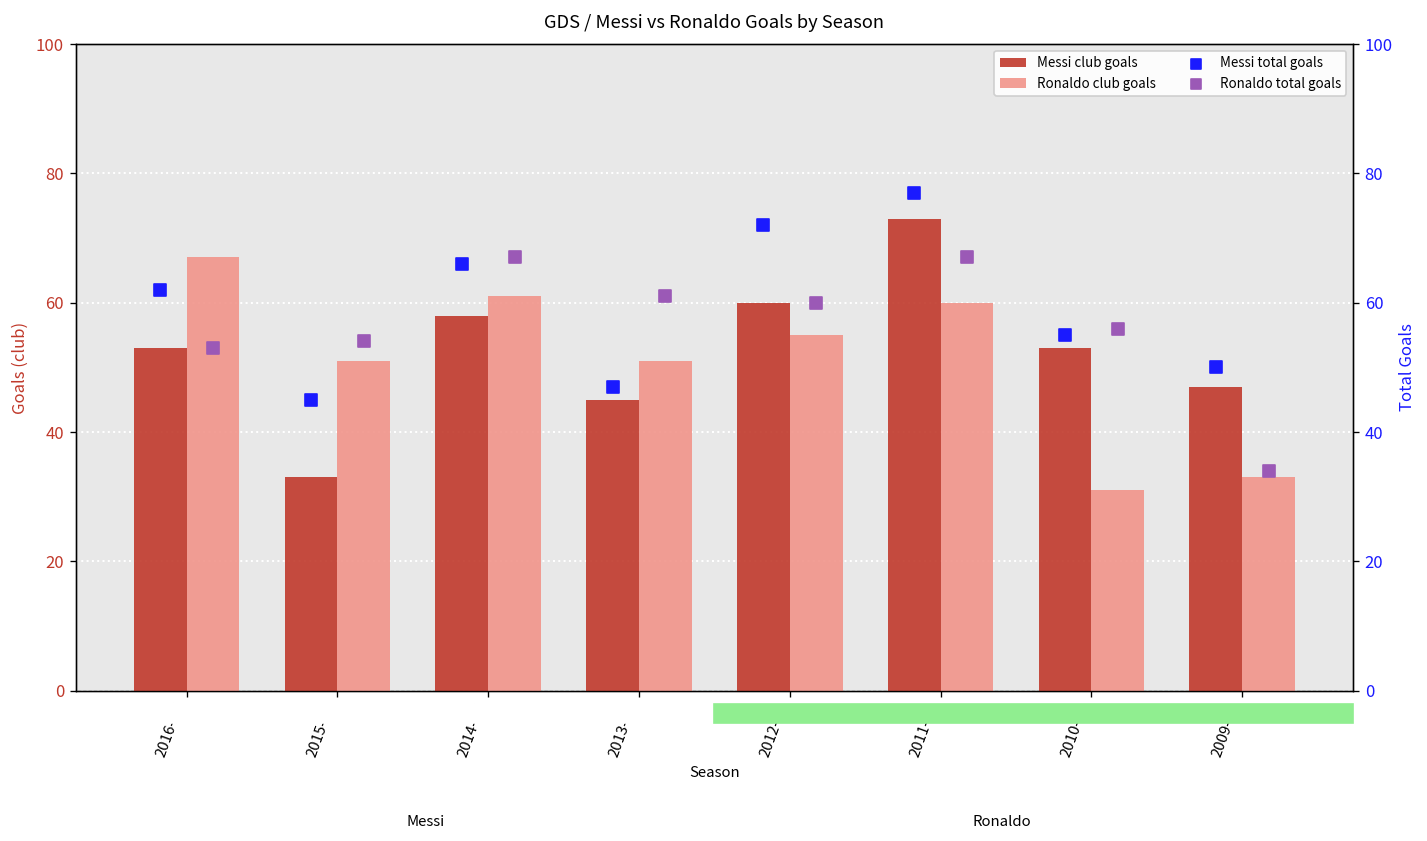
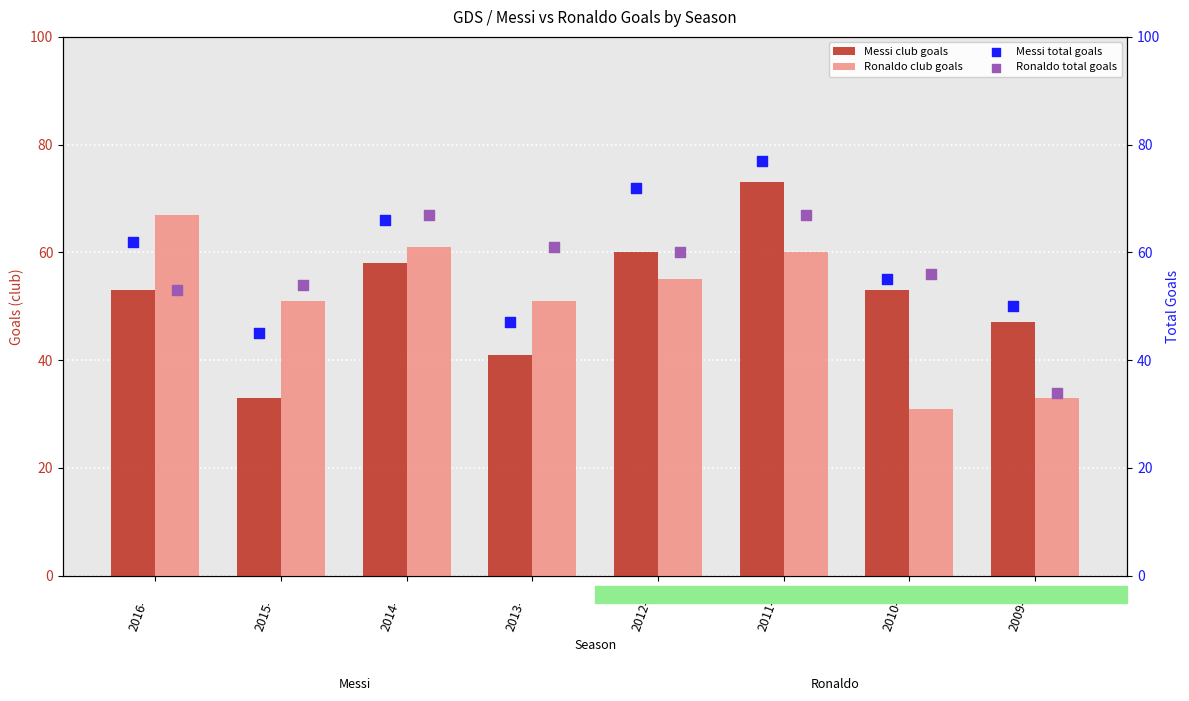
  {
    "Messi club goals": {
      "2016-17": 53,
      "2015-16": 33,
      "2014-15": 58,
-     "2013-14": 45,
+     "2013-14": 41,
      "2012-13": 60,
      "2011-12": 73,
      "2010-11": 53,
      "2009-10": 47
    },
    "Ronaldo club goals": {
      "2016-17": 67,
      "2015-16": 51,
      "2014-15": 61,
      "2013-14": 51,
      "2012-13": 55,
      "2011-12": 60,
      "2010-11": 31,
      "2009-10": 33
    }
  }
